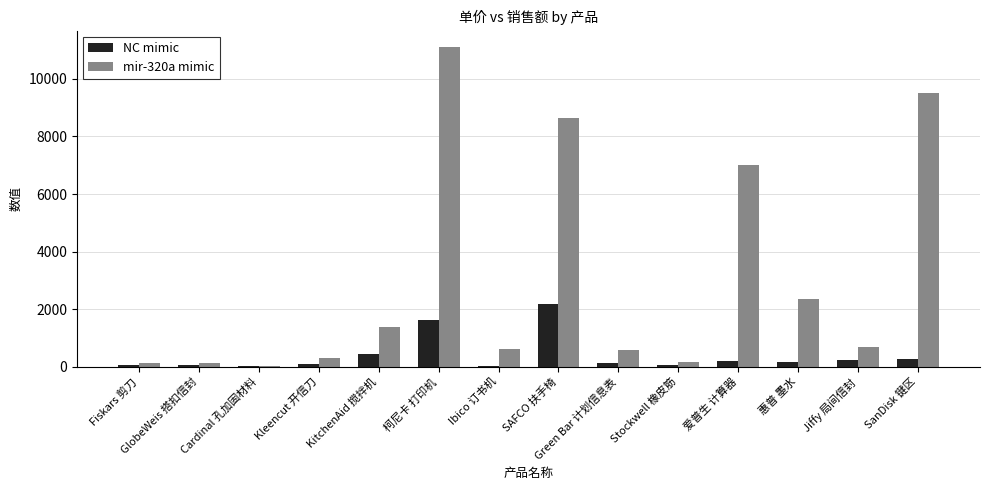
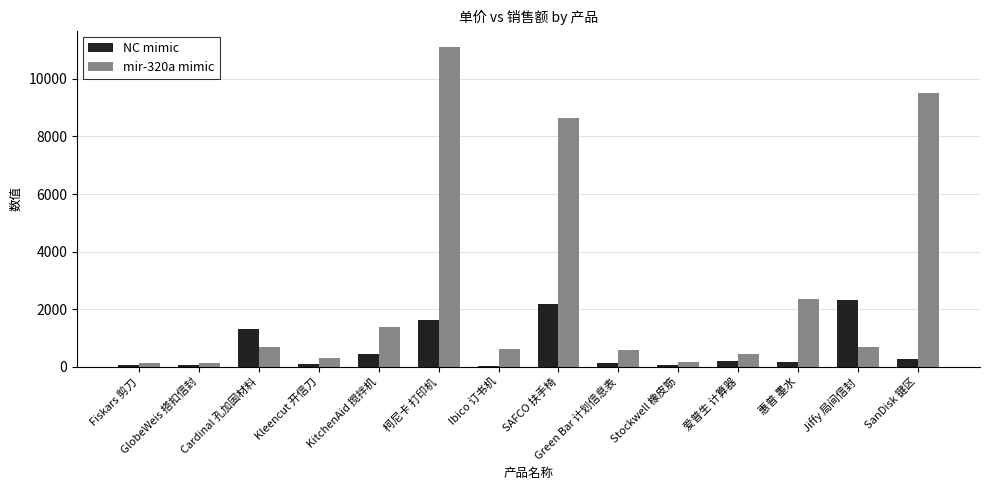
  {
    "NC mimic": {
-     "Cardinal 孔加固材料": 0,
+     "Cardinal 孔加固材料": 1300,
      "KitchenAid 搅拌机": 500,
      "柯尼卡 打印机": 1600,
      "SAFCO 扶手椅": 2200,
      "Green Bar 计划信息表": 100,
      "爱普生 计算器": 200,
      "惠普 墨水": 200,
-     "Jiffy 局间信封": 200,
+     "Jiffy 局间信封": 2300,
      "SanDisk 键区": 300
    },
    "mir-320a mimic": {
      "Fiskars 剪刀": 100,
      "GlobeWeis 搭扣信封": 100,
-     "Cardinal 孔加固材料": 0,
+     "Cardinal 孔加固材料": 700,
      "Kleencut 开信刀": 300,
      "KitchenAid 搅拌机": 1400,
      "柯尼卡 打印机": 11100,
      "Ibico 订书机": 600,
      "SAFCO 扶手椅": 8700,
      "Green Bar 计划信息表": 600,
      "Stockwell 橡皮筋": 200,
-     "爱普生 计算器": 7000,
+     "爱普生 计算器": 400,
      "惠普 墨水": 2400,
      "Jiffy 局间信封": 700,
      "SanDisk 键区": 9500
    }
  }
